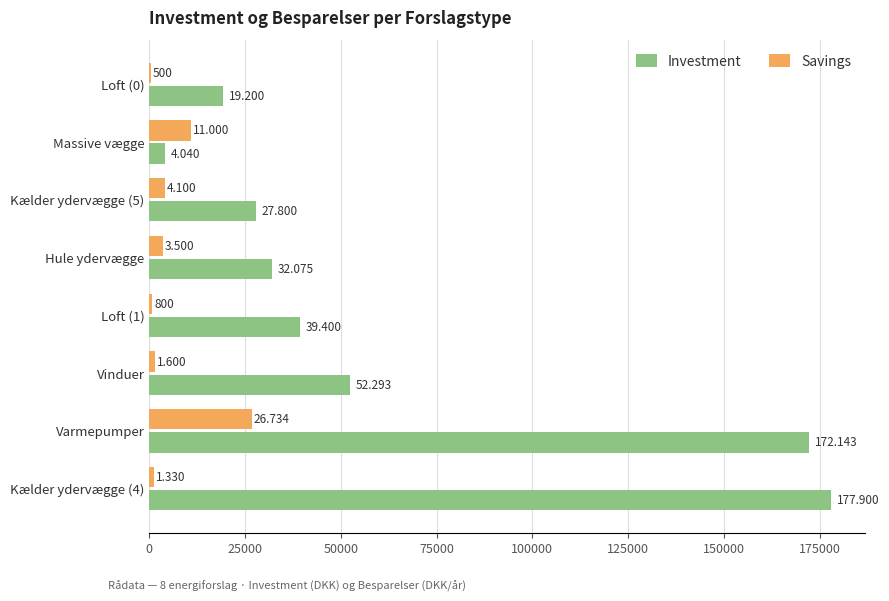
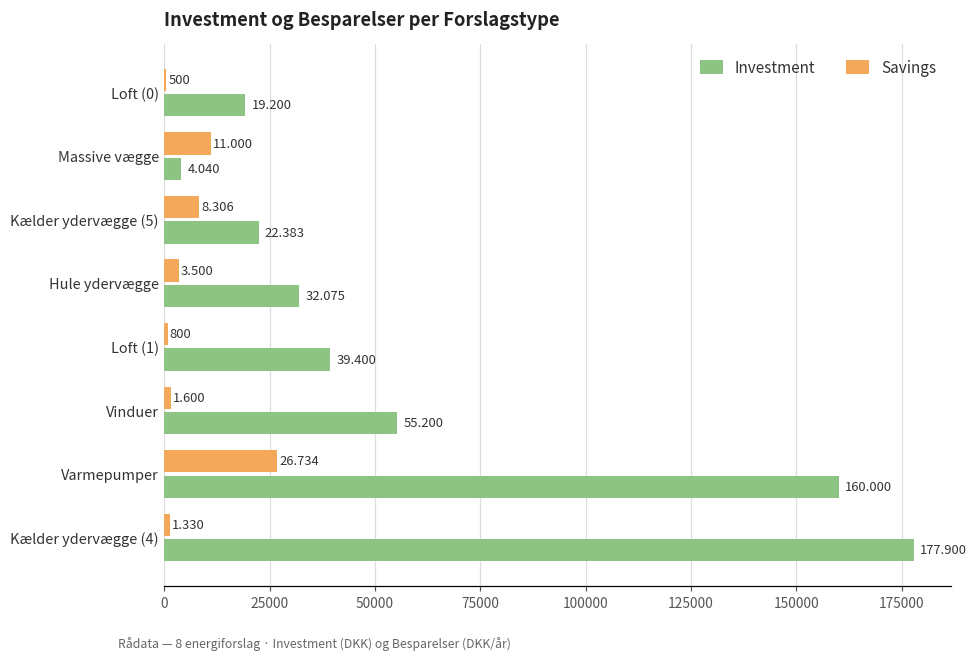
  {
    "Investment": {
-     "Kælder ydervægge (5)": 27.800,
-     "Vinduer": 52.293,
-     "Varmepumper": 172.143
+     "Kælder ydervægge (5)": 22.383,
+     "Vinduer": 55.200,
+     "Varmepumper": 160.000
    },
    "Savings": {
      "Loft (0)": 500,
-     "Kælder ydervægge (5)": 4.100,
+     "Kælder ydervægge (5)": 8.306,
      "Loft (1)": 800
    }
  }
